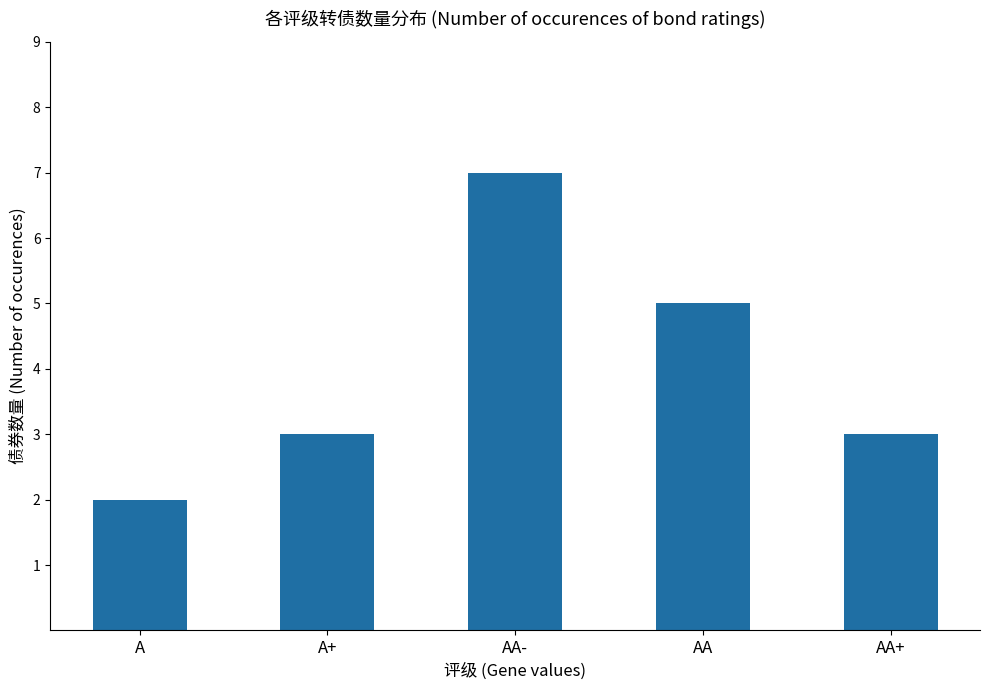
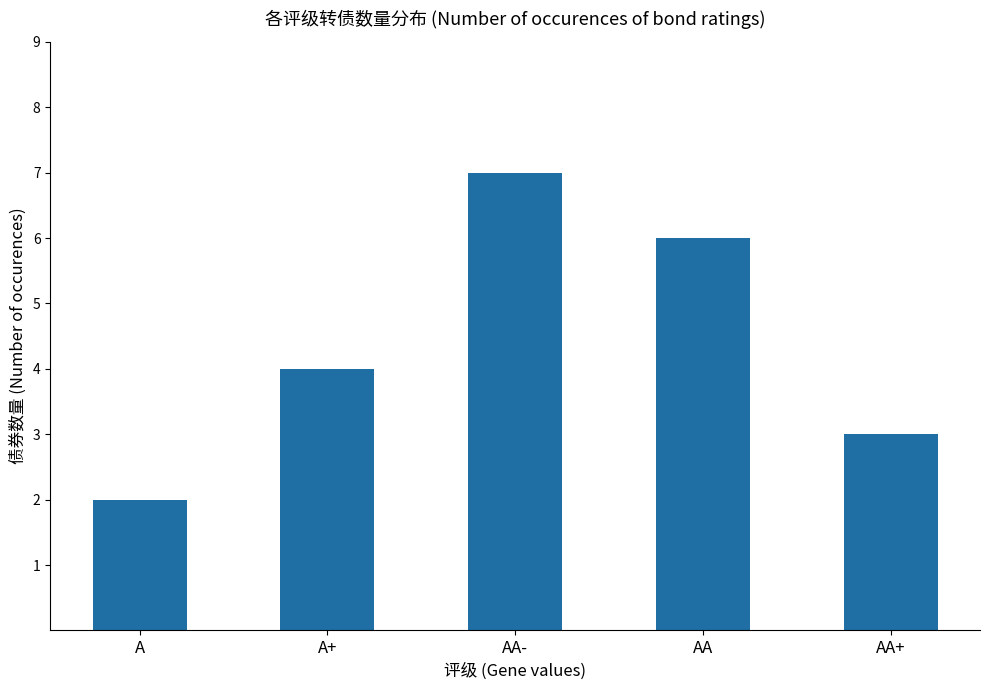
  {
    "A": 2,
-   "A+": 3,
+   "A+": 4,
    "AA-": 7,
-   "AA": 5,
+   "AA": 6,
    "AA+": 3
  }
